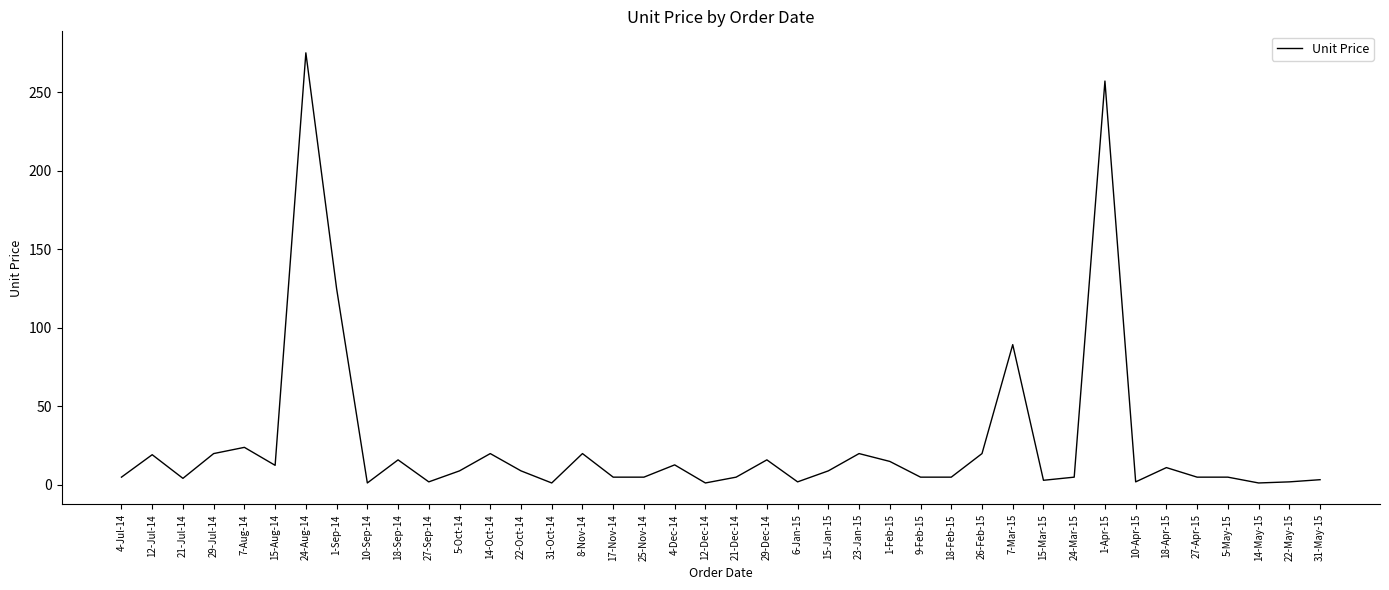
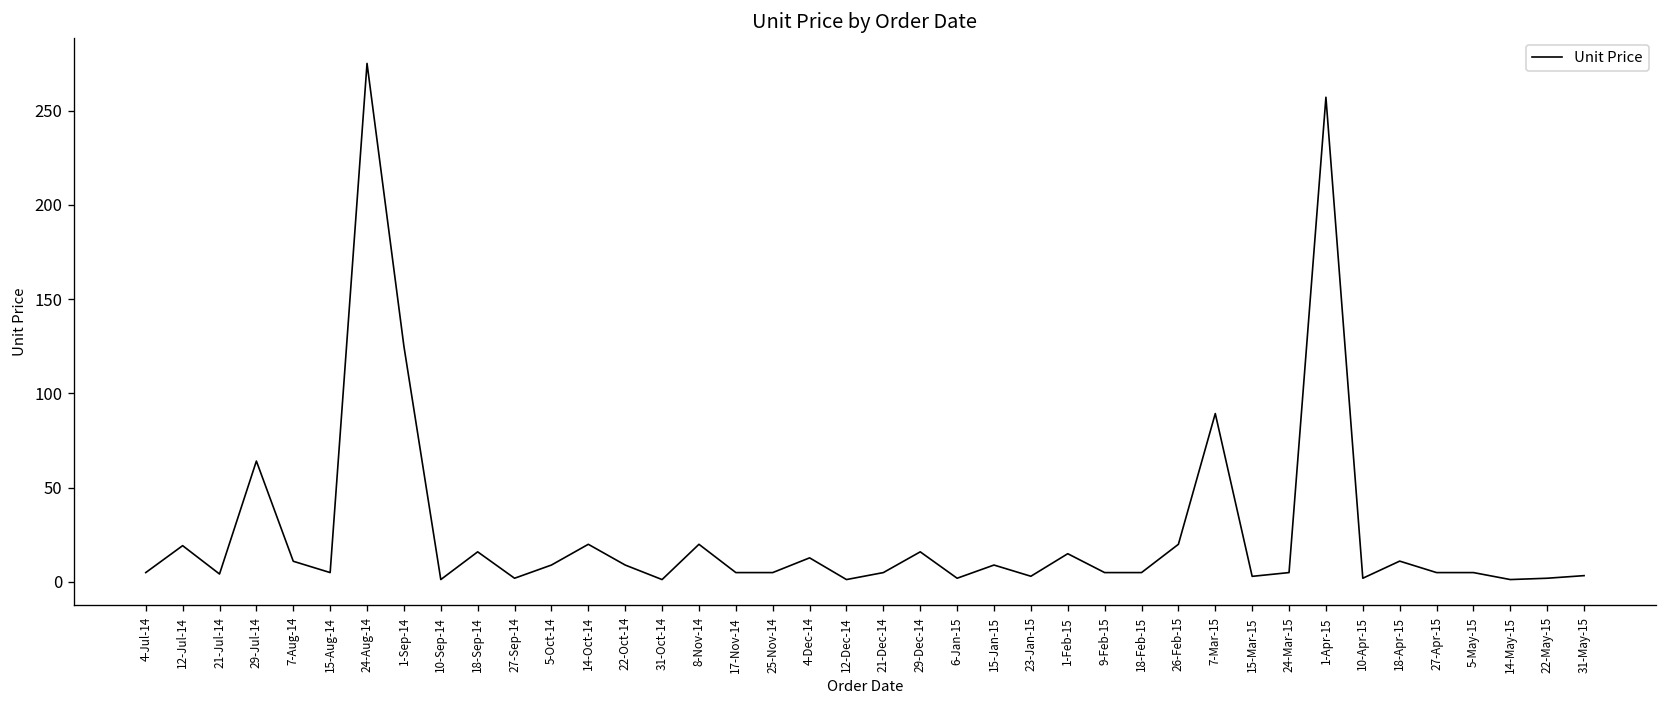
  {
    "4-Jul-14": 5,
    "12-Jul-14": 19,
    "21-Jul-14": 4,
-   "29-Jul-14": 20,
-   "7-Aug-14": 24,
-   "15-Aug-14": 13,
+   "29-Jul-14": 64,
+   "7-Aug-14": 11,
+   "15-Aug-14": 5,
    "24-Aug-14": 275,
    "1-Sep-14": 125,
    "10-Sep-14": 1,
    "18-Sep-14": 16,
    "27-Sep-14": 2,
    "5-Oct-14": 9,
    "14-Oct-14": 20,
    "22-Oct-14": 9,
    "31-Oct-14": 1,
    "8-Nov-14": 20,
    "17-Nov-14": 5,
    "25-Nov-14": 5,
    "4-Dec-14": 13,
    "12-Dec-14": 1,
    "21-Dec-14": 5,
    "29-Dec-14": 16,
    "6-Jan-15": 2,
    "15-Jan-15": 9,
-   "23-Jan-15": 20,
+   "23-Jan-15": 3,
    "1-Feb-15": 15,
    "9-Feb-15": 5,
    "18-Feb-15": 5,
    "26-Feb-15": 20,
    "7-Mar-15": 89,
    "15-Mar-15": 3,
    "24-Mar-15": 5,
    "1-Apr-15": 257,
    "10-Apr-15": 2,
    "18-Apr-15": 11,
    "27-Apr-15": 5,
    "5-May-15": 5,
    "14-May-15": 1,
    "22-May-15": 2,
    "31-May-15": 3
  }
